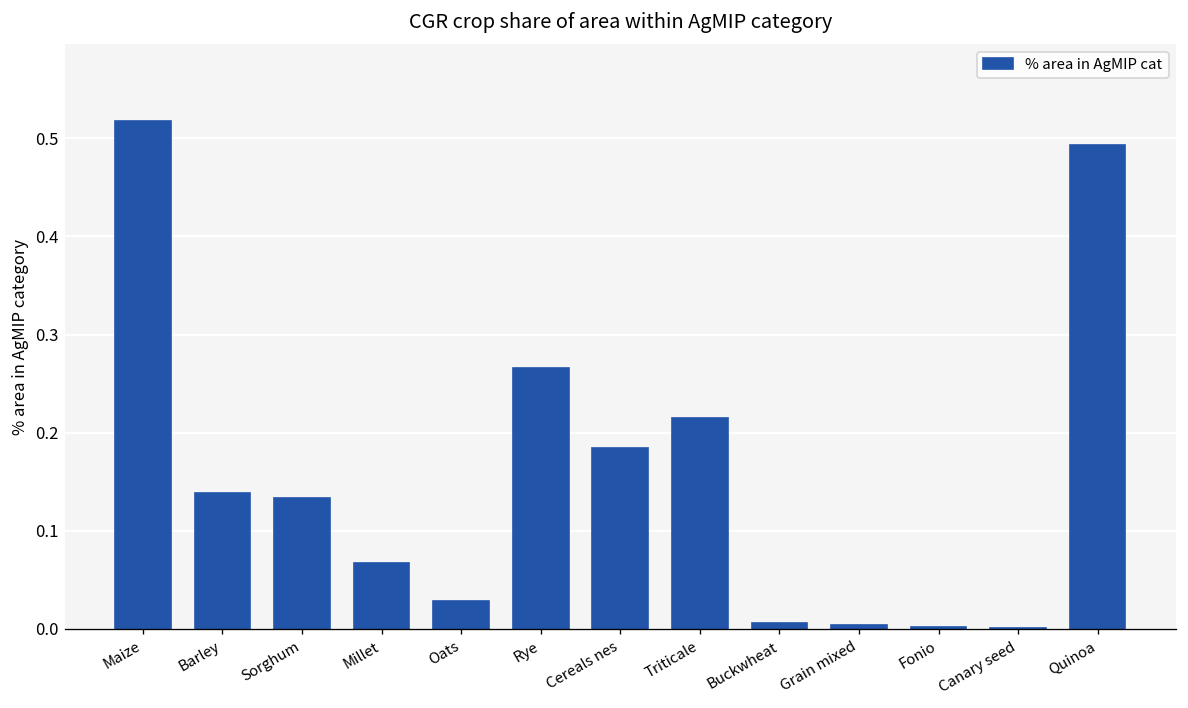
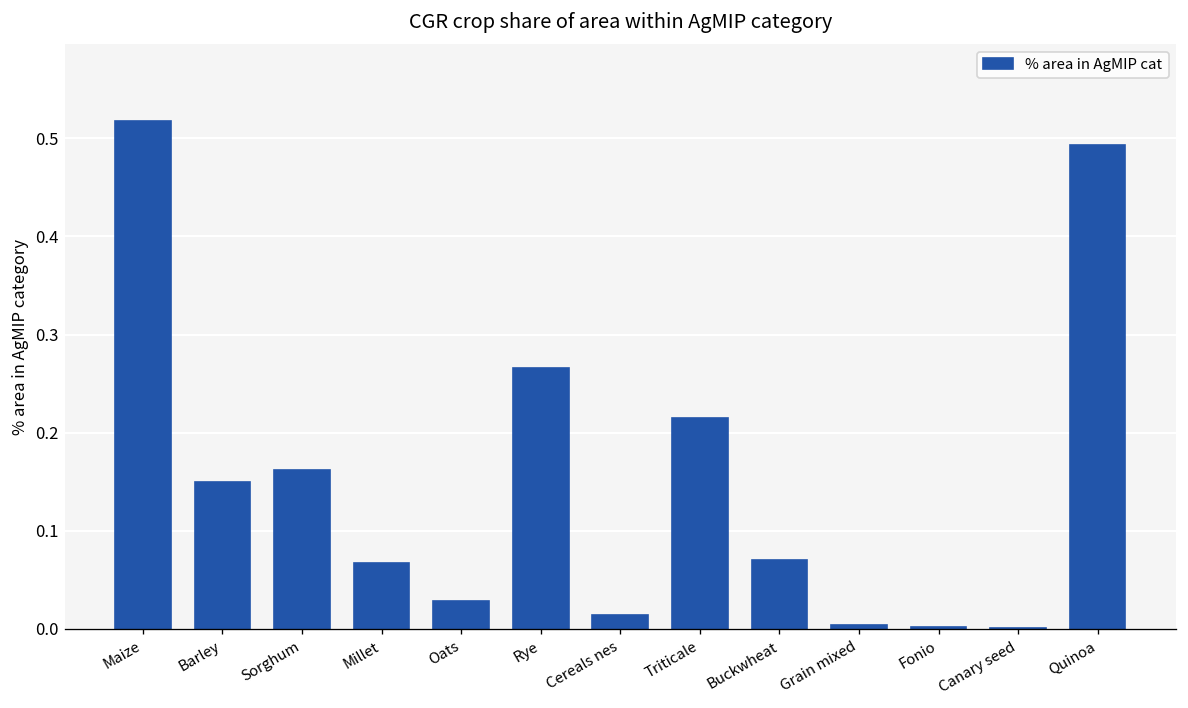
  {
    "Maize": 0.52,
-   "Barley": 0.14,
-   "Sorghum": 0.13,
+   "Barley": 0.15,
+   "Sorghum": 0.16,
    "Millet": 0.07,
    "Oats": 0.03,
    "Rye": 0.27,
-   "Cereals nes": 0.18,
+   "Cereals nes": 0.01,
    "Triticale": 0.21,
-   "Buckwheat": 0.01,
+   "Buckwheat": 0.07,
    "Grain mixed": 0.00,
    "Quinoa": 0.49
  }
